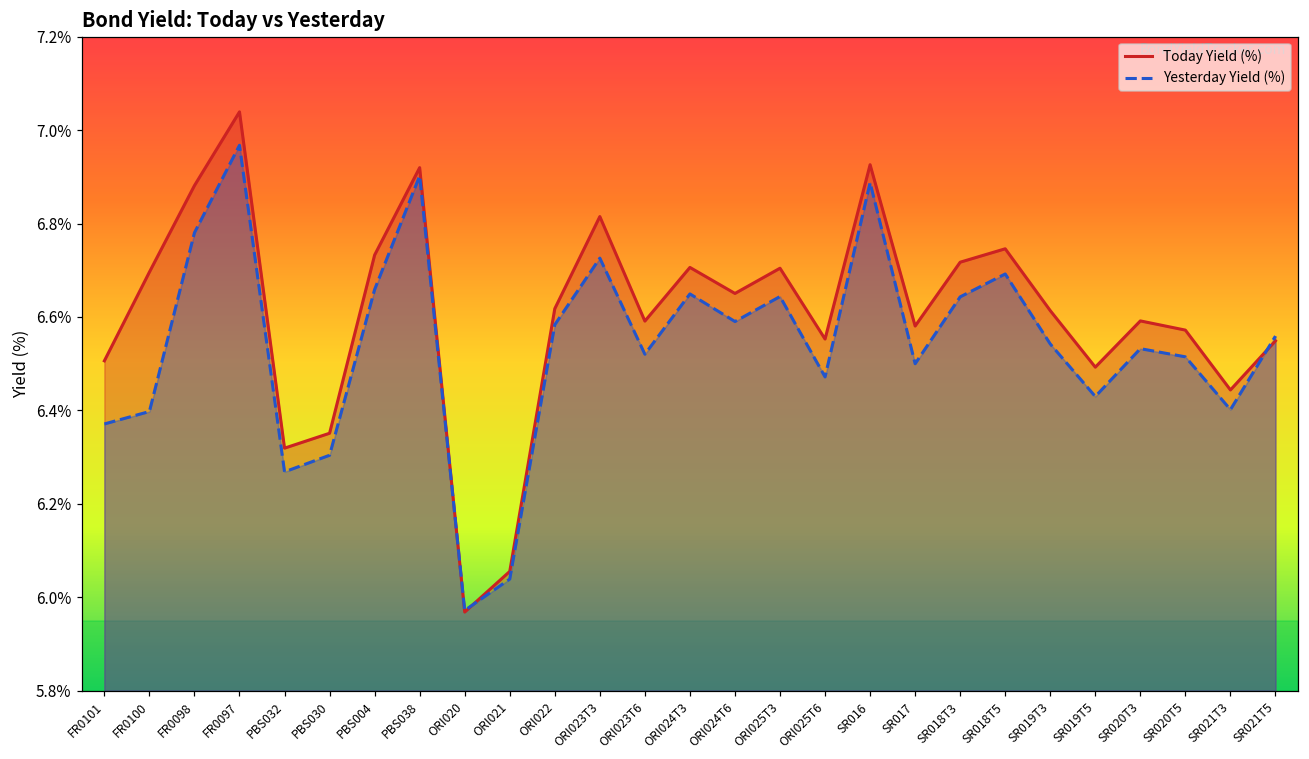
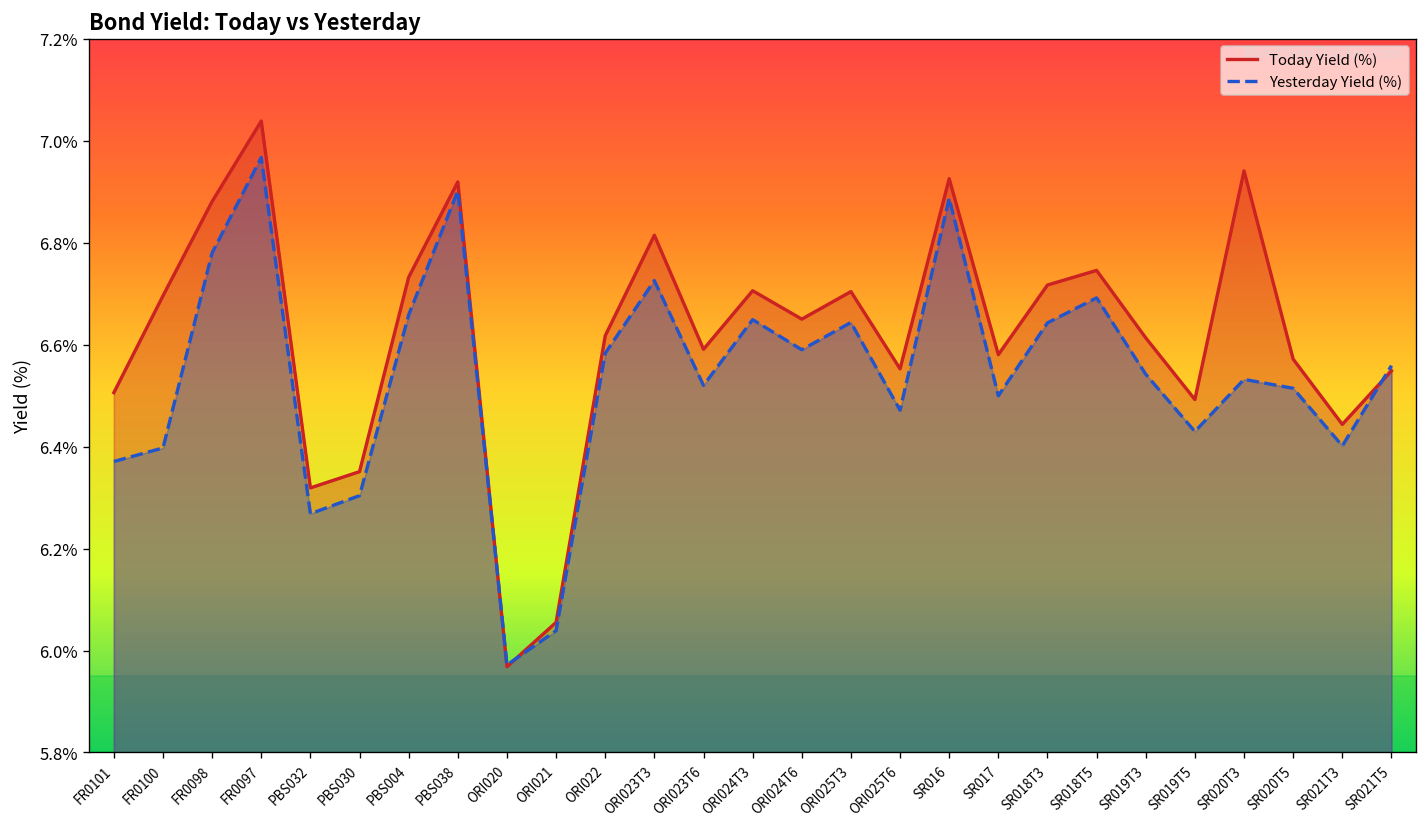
  {
    "Today Yield (%)": {
      "FR0101": "6.51%",
      "FR0100": "6.70%",
      "FR0098": "6.88%",
      "FR0097": "7.04%",
      "PBS032": "6.32%",
      "PBS030": "6.35%",
      "PBS004": "6.73%",
      "PBS038": "6.92%",
      "ORI021": "6.06%",
      "ORI022": "6.62%",
      "ORI023T3": "6.81%",
      "ORI023T6": "6.59%",
      "ORI024T3": "6.71%",
      "ORI024T6": "6.65%",
      "ORI025T3": "6.70%",
      "ORI025T6": "6.55%",
      "SR016": "6.93%",
      "SR017": "6.58%",
      "SR018T3": "6.72%",
      "SR018T5": "6.75%",
      "SR019T3": "6.61%",
      "SR019T5": "6.49%",
-     "SR020T3": "6.59%",
+     "SR020T3": "6.94%",
      "SR020T5": "6.57%",
      "SR021T3": "6.44%",
      "SR021T5": "6.55%"
    },
    "Yesterday Yield (%)": {
      "FR0101": "6.37%",
      "FR0100": "6.40%",
      "FR0098": "6.78%",
      "FR0097": "6.97%",
      "PBS032": "6.27%",
      "PBS030": "6.30%",
      "PBS004": "6.66%",
      "PBS038": "6.90%",
      "ORI021": "6.04%",
      "ORI022": "6.58%",
      "ORI023T3": "6.73%",
      "ORI023T6": "6.52%",
      "ORI024T3": "6.65%",
      "ORI024T6": "6.59%",
      "ORI025T3": "6.64%",
      "ORI025T6": "6.47%",
      "SR016": "6.89%",
      "SR017": "6.50%",
      "SR018T3": "6.64%",
      "SR018T5": "6.69%",
      "SR019T3": "6.54%",
      "SR019T5": "6.43%",
      "SR020T3": "6.53%",
      "SR020T5": "6.51%",
      "SR021T3": "6.40%",
      "SR021T5": "6.56%"
    }
  }
